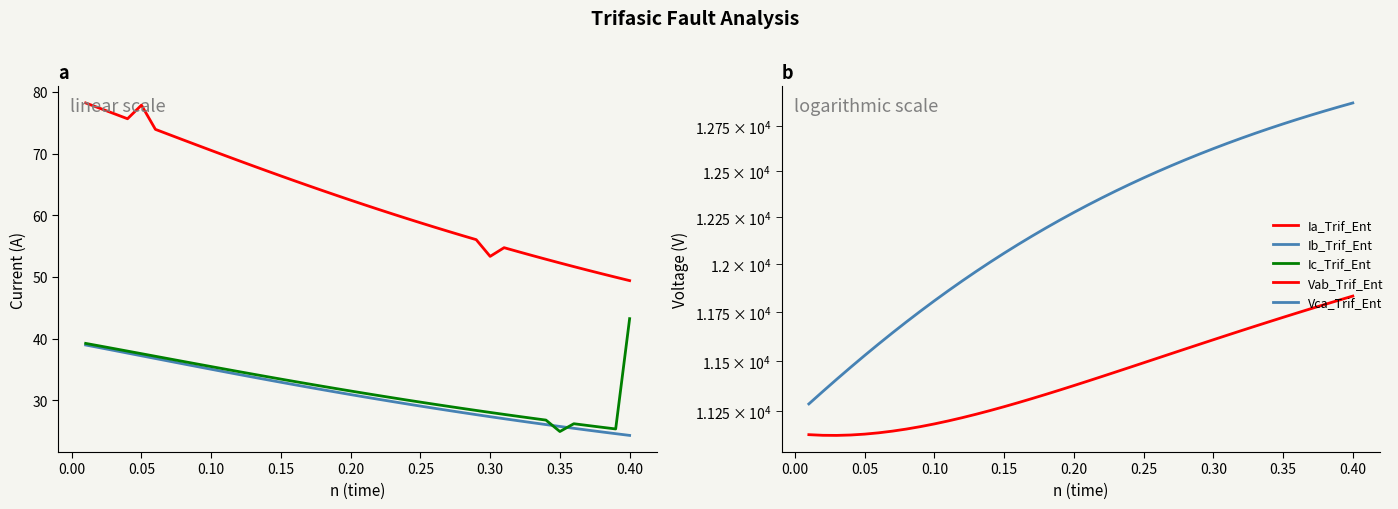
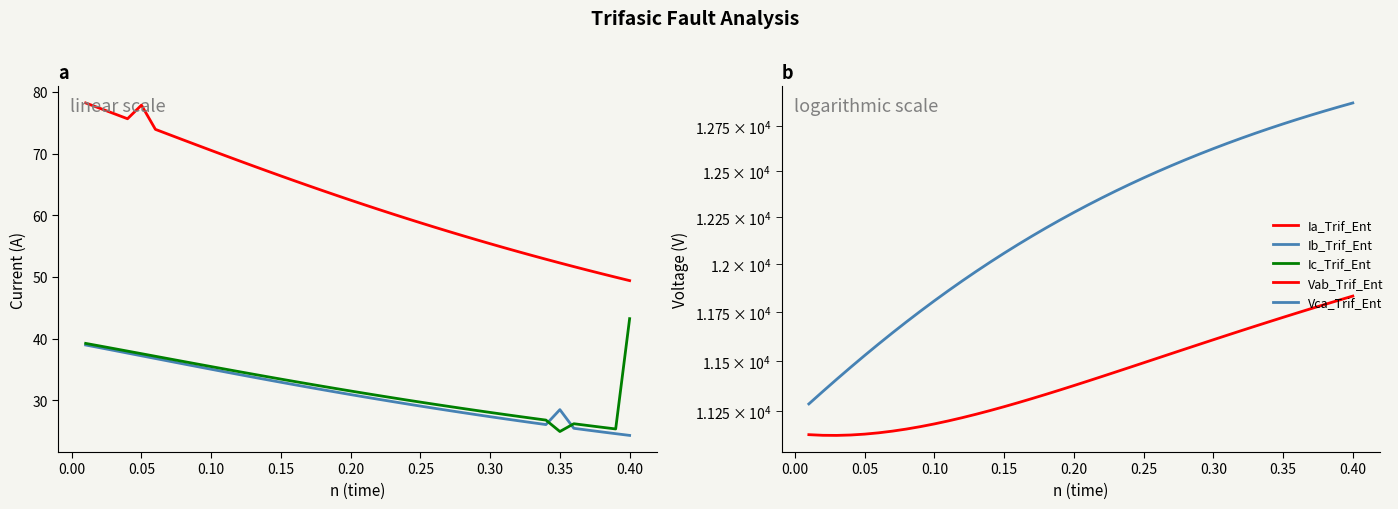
  {
    "a": {
      "Ia_Trif_Ent": {
        "0.05": 78,
        "0.10": 71,
        "0.15": 66,
        "0.20": 62,
        "0.25": 59,
-       "0.30": 53,
+       "0.30": 55,
        "0.35": 52,
        "0.40": 49
      },
      "Ib_Trif_Ent": {
        "0.10": 35,
        "0.15": 33,
        "0.20": 31,
        "0.25": 29,
        "0.30": 27,
-       "0.35": 26,
+       "0.35": 28,
        "0.40": 24
      },
      "Ic_Trif_Ent": {
        "0.10": 35,
        "0.15": 33,
        "0.20": 32,
        "0.25": 30,
        "0.30": 28,
        "0.35": 25,
        "0.40": 43
      }
    }
  }
